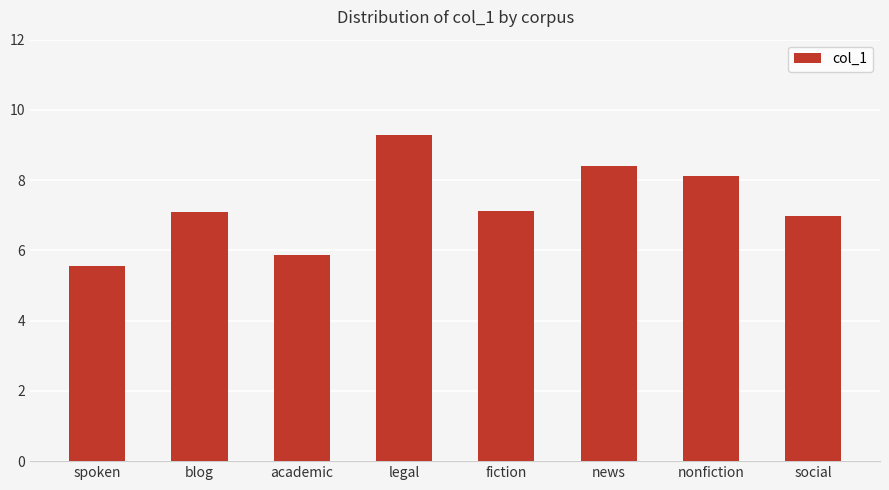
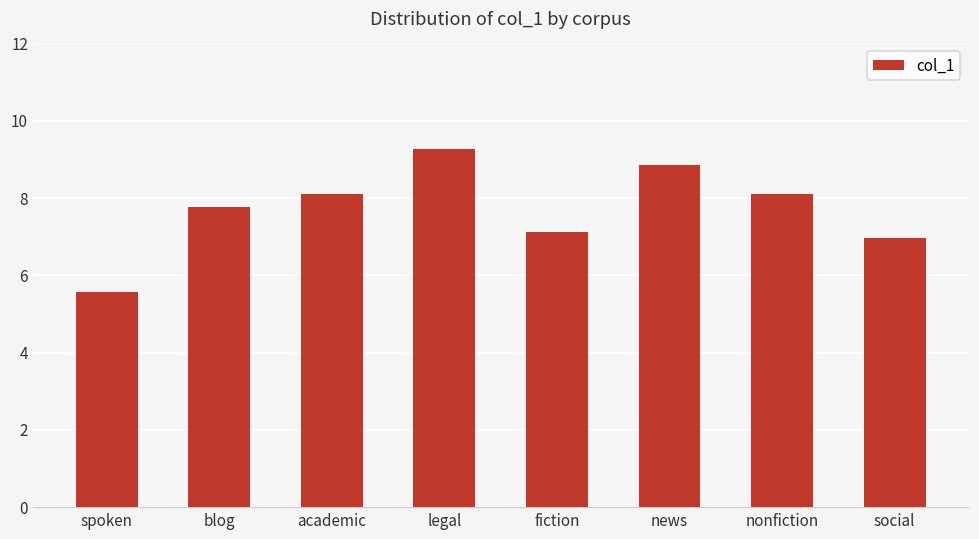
  {
    "spoken": 5.6,
-   "blog": 7.1,
-   "academic": 5.9,
+   "blog": 7.8,
+   "academic": 8.1,
    "legal": 9.3,
    "fiction": 7.1,
-   "news": 8.4,
+   "news": 8.9,
    "nonfiction": 8.1,
    "social": 7.0
  }
